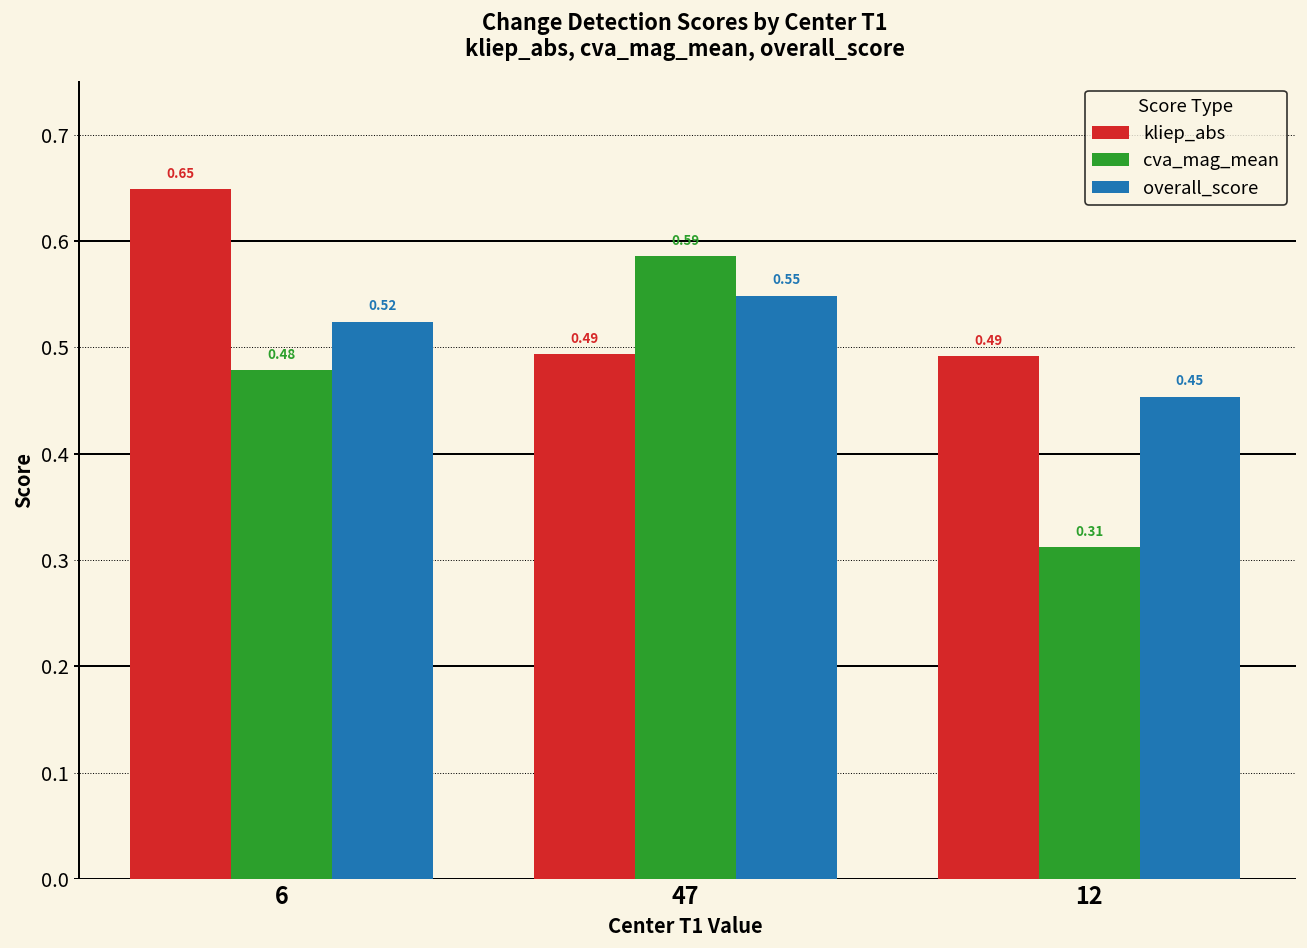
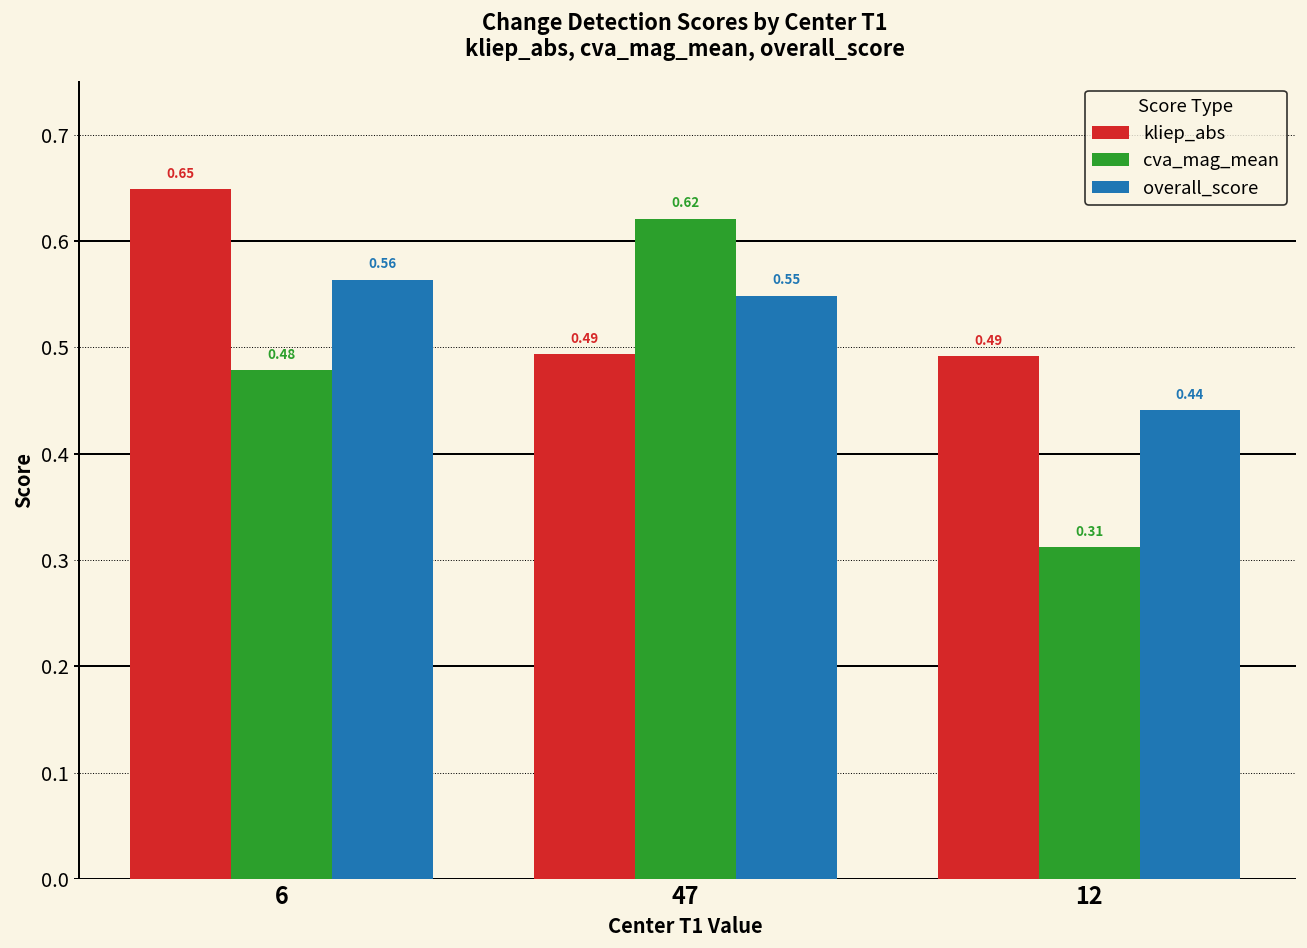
  {
    "kliep_abs": {
      "6": 0.65,
      "47": 0.49,
      "12": 0.49
    },
    "cva_mag_mean": {
      "6": 0.48,
-     "47": 0.59,
+     "47": 0.62,
      "12": 0.31
    },
    "overall_score": {
-     "6": 0.52,
+     "6": 0.56,
      "47": 0.55,
-     "12": 0.45
+     "12": 0.44
    }
  }
